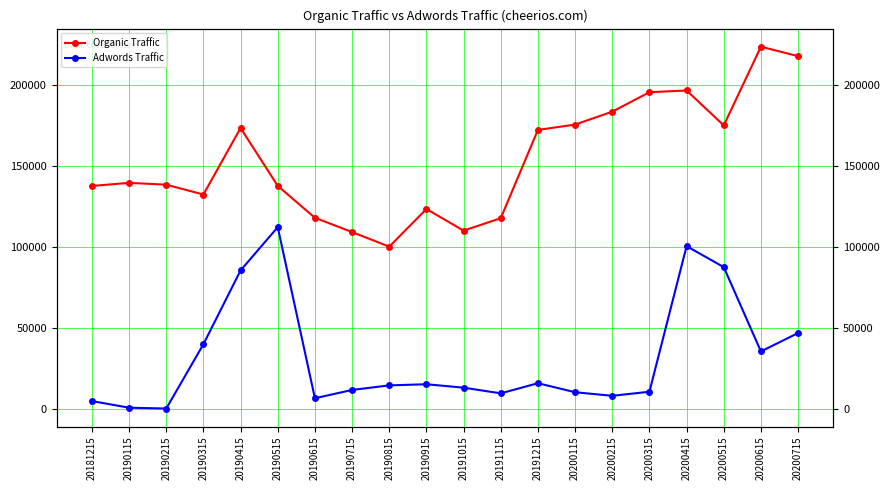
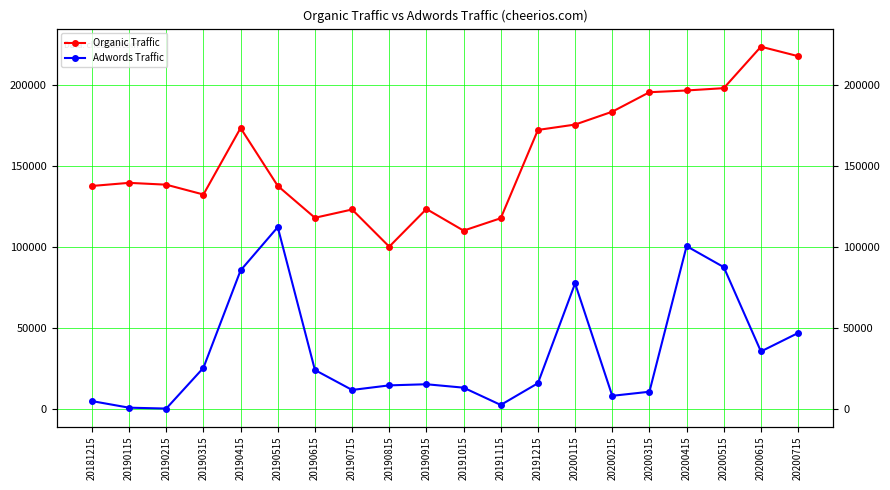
  {
    "Organic Traffic": {
      "20181215": 138000,
      "20190115": 139000,
      "20190215": 138000,
      "20190315": 132000,
      "20190415": 173000,
      "20190515": 138000,
      "20190615": 118000,
-     "20190715": 109000,
+     "20190715": 123000,
      "20190815": 100000,
      "20190915": 123000,
      "20191015": 110000,
      "20191115": 118000,
      "20191215": 172000,
      "20200115": 175000,
      "20200215": 183000,
      "20200315": 195000,
      "20200415": 197000,
-     "20200515": 175000,
+     "20200515": 198000,
      "20200615": 224000,
      "20200715": 218000
    },
    "Adwords Traffic": {
      "20181215": 5000,
      "20190115": 1000,
      "20190215": 0,
-     "20190315": 40000,
+     "20190315": 25000,
      "20190415": 85000,
      "20190515": 112000,
-     "20190615": 6000,
+     "20190615": 24000,
      "20190715": 11000,
      "20190815": 14000,
      "20190915": 15000,
      "20191015": 13000,
-     "20191115": 9000,
+     "20191115": 2000,
      "20191215": 16000,
-     "20200115": 10000,
+     "20200115": 77000,
      "20200215": 8000,
      "20200315": 10000,
      "20200415": 100000,
      "20200515": 87000,
      "20200615": 35000,
      "20200715": 47000
    }
  }
